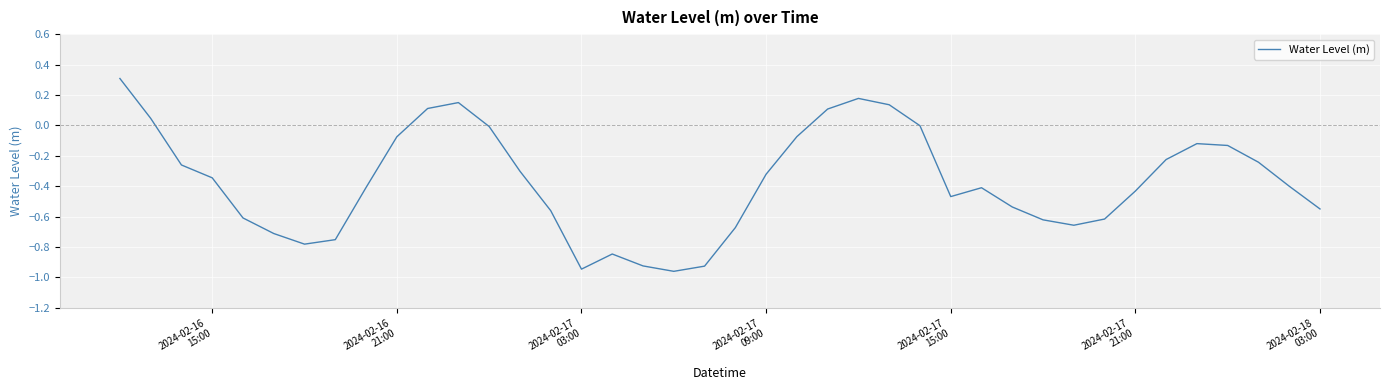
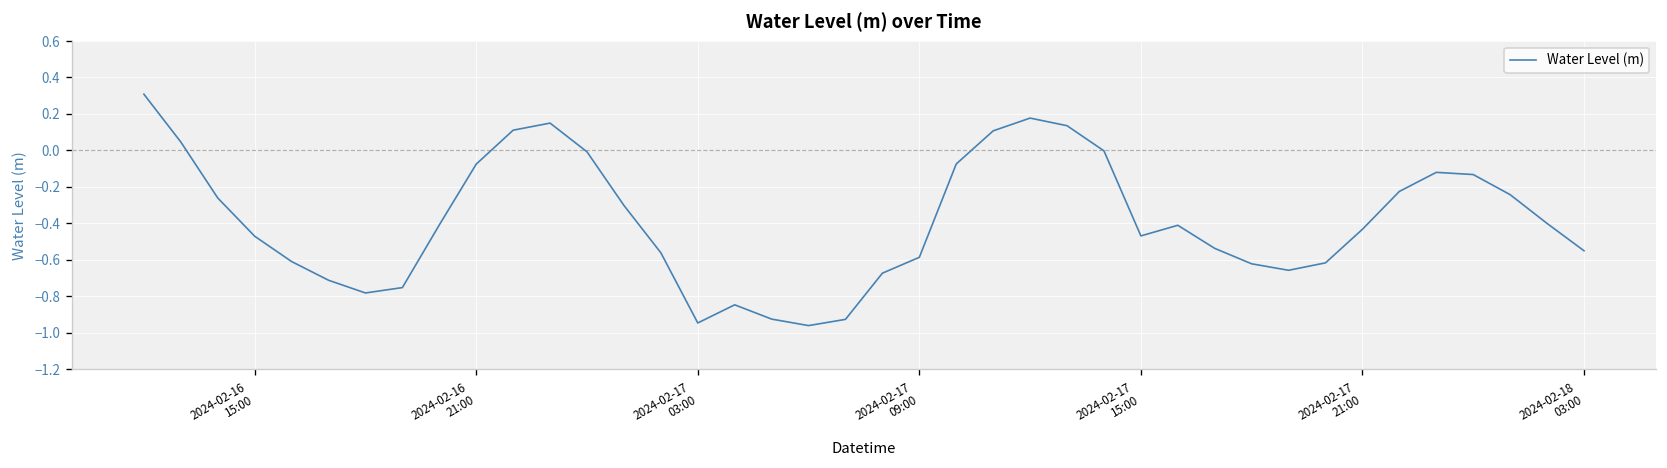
  {
-   "2024-02-16 15:00": -0.34,
+   "2024-02-16 15:00": -0.47,
    "2024-02-16 21:00": -0.07,
    "2024-02-17 03:00": -0.95,
-   "2024-02-17 09:00": -0.32,
+   "2024-02-17 09:00": -0.59,
    "2024-02-17 15:00": -0.47,
    "2024-02-17 21:00": -0.43,
    "2024-02-18 03:00": -0.55
  }
